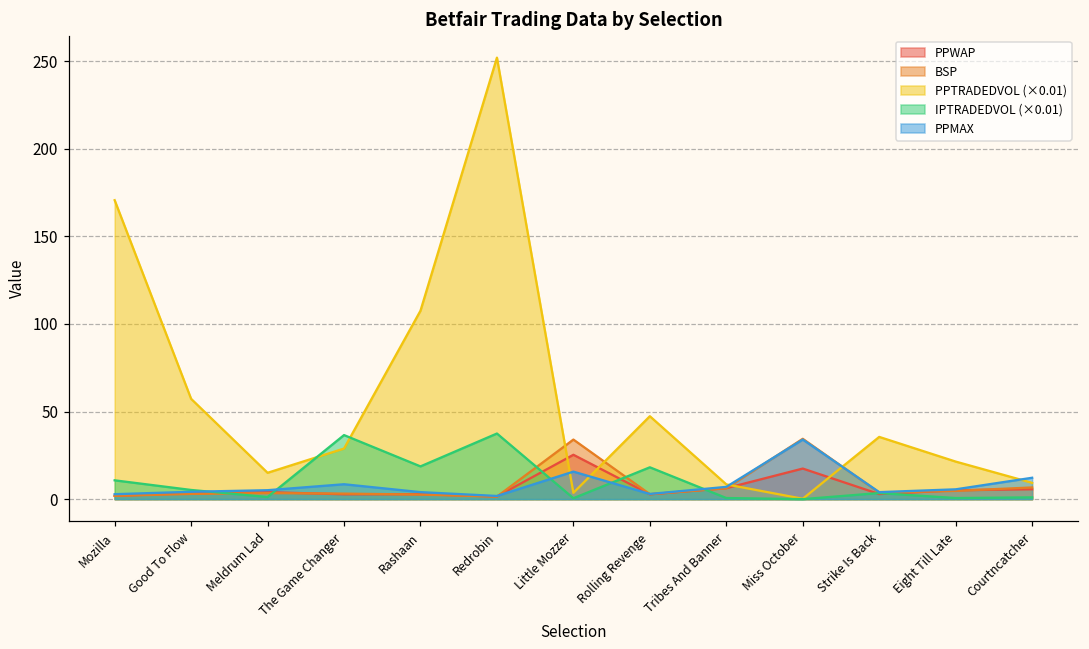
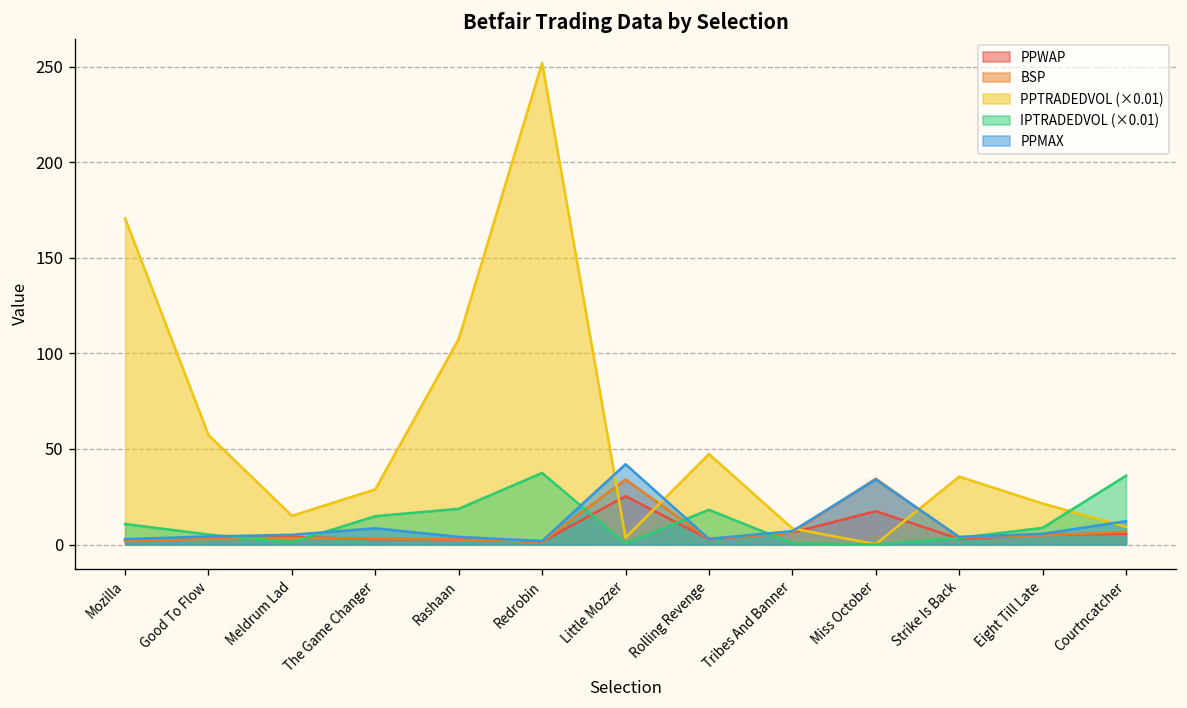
  {
    "IPTRADEDVOL (×0.01)": {
      "Mozilla": 11,
      "Meldrum Lad": 1,
-     "The Game Changer": 37,
+     "The Game Changer": 15,
      "Rashaan": 19,
      "Redrobin": 37,
      "Little Mozzer": 1,
      "Rolling Revenge": 18,
      "Tribes And Banner": 1,
-     "Eight Till Late": 1,
-     "Courtncatcher": 1
+     "Eight Till Late": 9,
+     "Courtncatcher": 36
    },
    "PPMAX": {
      "The Game Changer": 9,
-     "Little Mozzer": 16,
+     "Little Mozzer": 42,
      "Courtncatcher": 12
    }
  }
